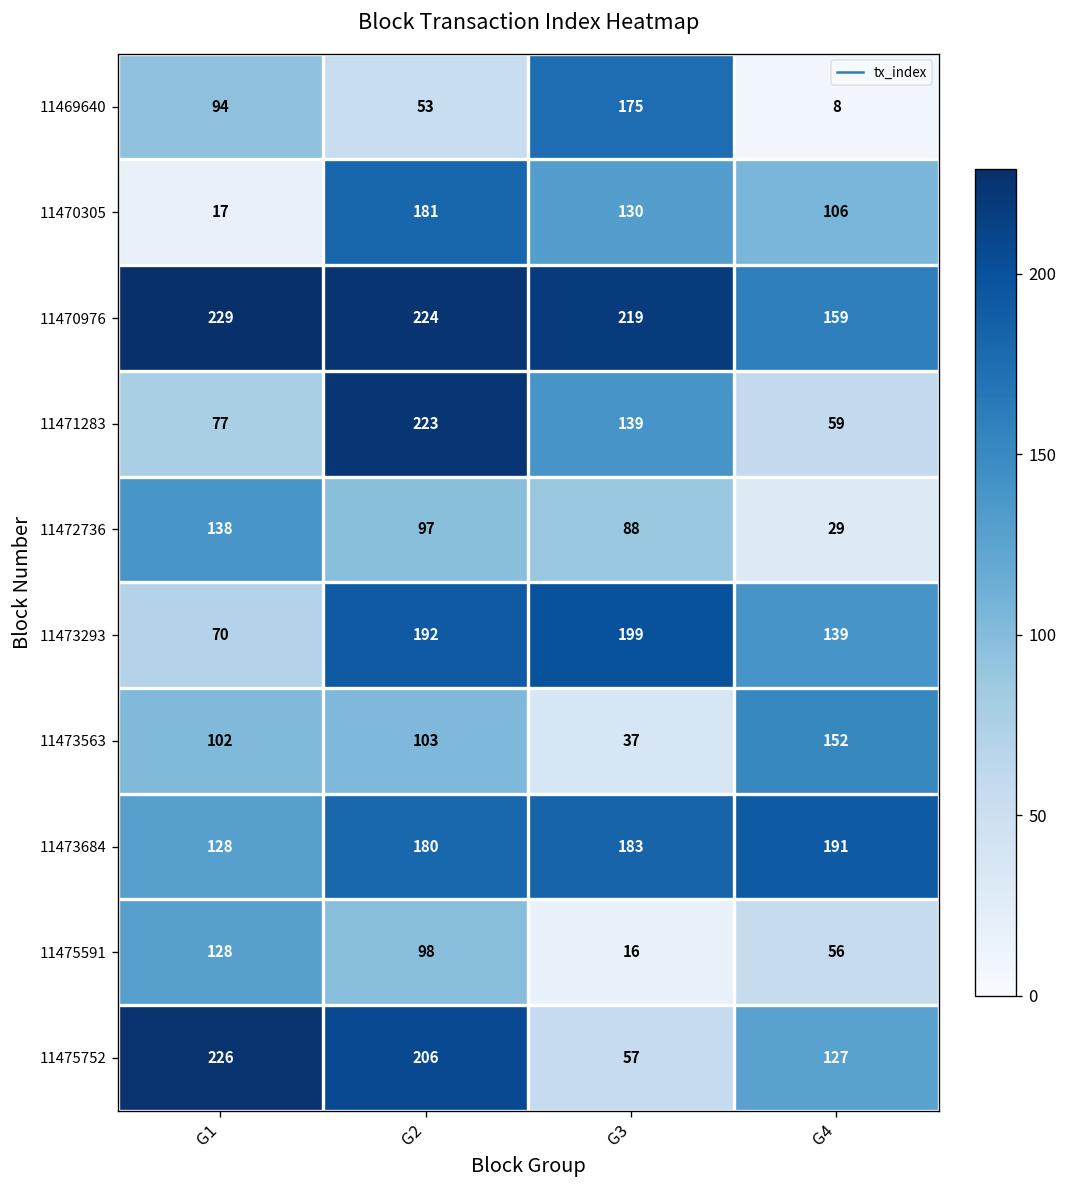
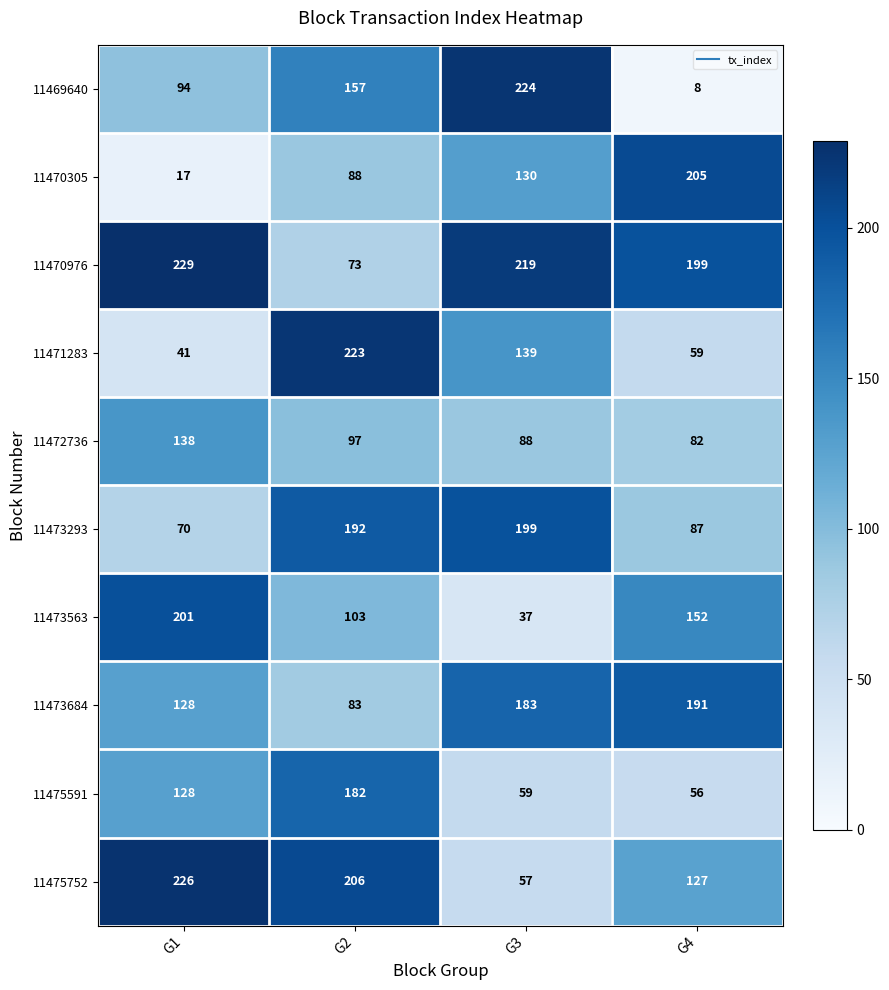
  {
    "11469640": {
      "G1": 94,
-     "G2": 53,
-     "G3": 175,
+     "G2": 157,
+     "G3": 224,
      "G4": 8
    },
    "11470305": {
      "G1": 17,
-     "G2": 181,
+     "G2": 88,
      "G3": 130,
-     "G4": 106
+     "G4": 205
    },
    "11470976": {
      "G1": 229,
-     "G2": 224,
+     "G2": 73,
      "G3": 219,
-     "G4": 159
+     "G4": 199
    },
    "11471283": {
-     "G1": 77,
+     "G1": 41,
      "G2": 223,
      "G3": 139,
      "G4": 59
    },
    "11472736": {
      "G1": 138,
      "G2": 97,
      "G3": 88,
-     "G4": 29
+     "G4": 82
    },
    "11473293": {
      "G1": 70,
      "G2": 192,
      "G3": 199,
-     "G4": 139
+     "G4": 87
    },
    "11473563": {
-     "G1": 102,
+     "G1": 201,
      "G2": 103,
      "G3": 37,
      "G4": 152
    },
    "11473684": {
      "G1": 128,
-     "G2": 180,
+     "G2": 83,
      "G3": 183,
      "G4": 191
    },
    "11475591": {
      "G1": 128,
-     "G2": 98,
-     "G3": 16,
+     "G2": 182,
+     "G3": 59,
      "G4": 56
    },
    "11475752": {
      "G1": 226,
      "G2": 206,
      "G3": 57,
      "G4": 127
    }
  }
